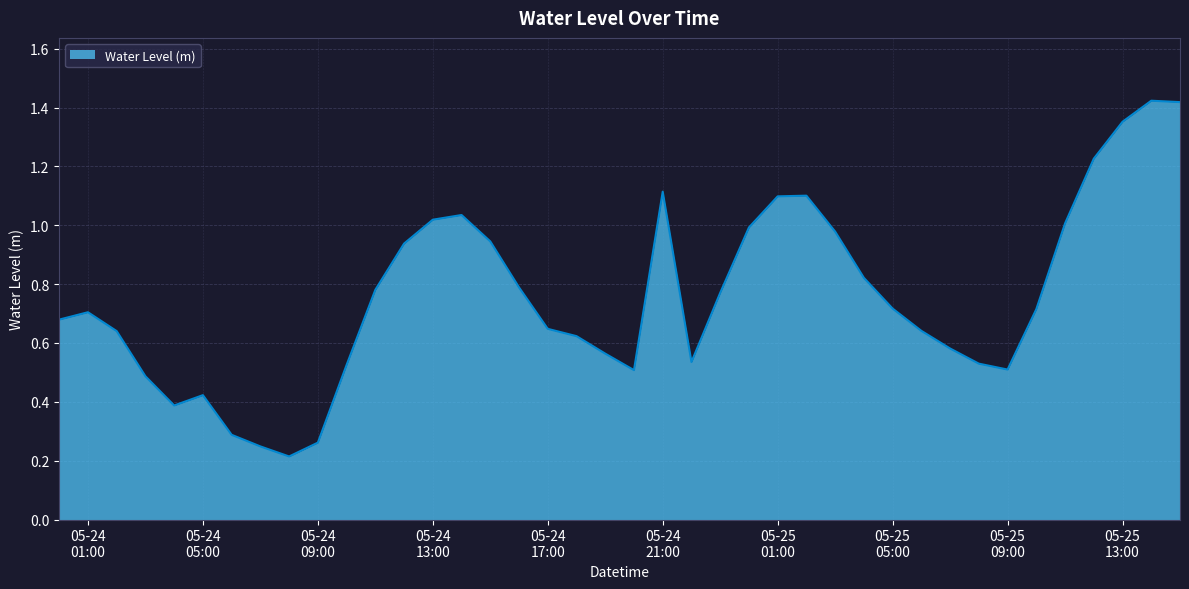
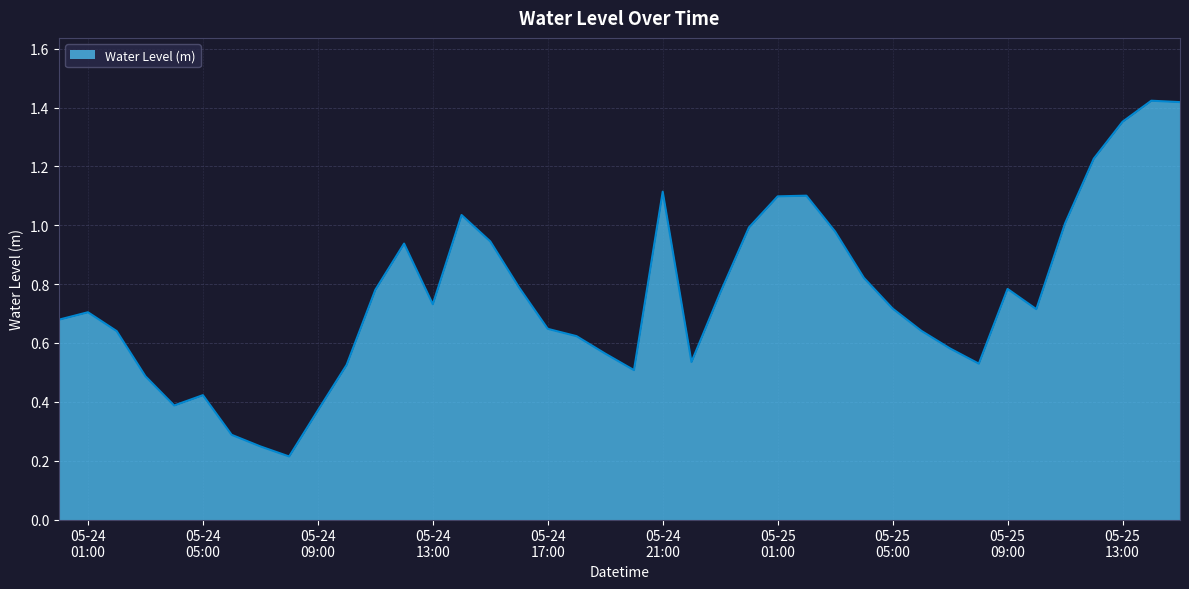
  {
    "05-24 01:00": 0.70,
    "05-24 05:00": 0.42,
-   "05-24 09:00": 0.26,
-   "05-24 13:00": 1.02,
+   "05-24 09:00": 0.37,
+   "05-24 13:00": 0.73,
    "05-24 17:00": 0.65,
    "05-24 21:00": 1.11,
    "05-25 01:00": 1.10,
    "05-25 05:00": 0.72,
-   "05-25 09:00": 0.51,
+   "05-25 09:00": 0.78,
    "05-25 13:00": 1.35
  }
